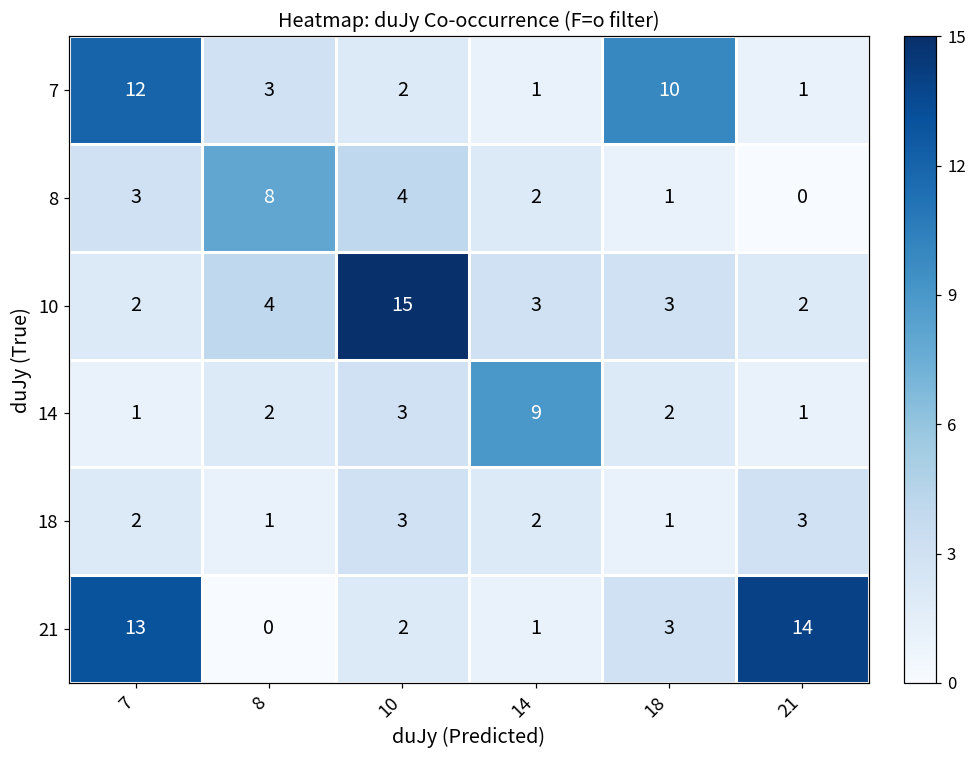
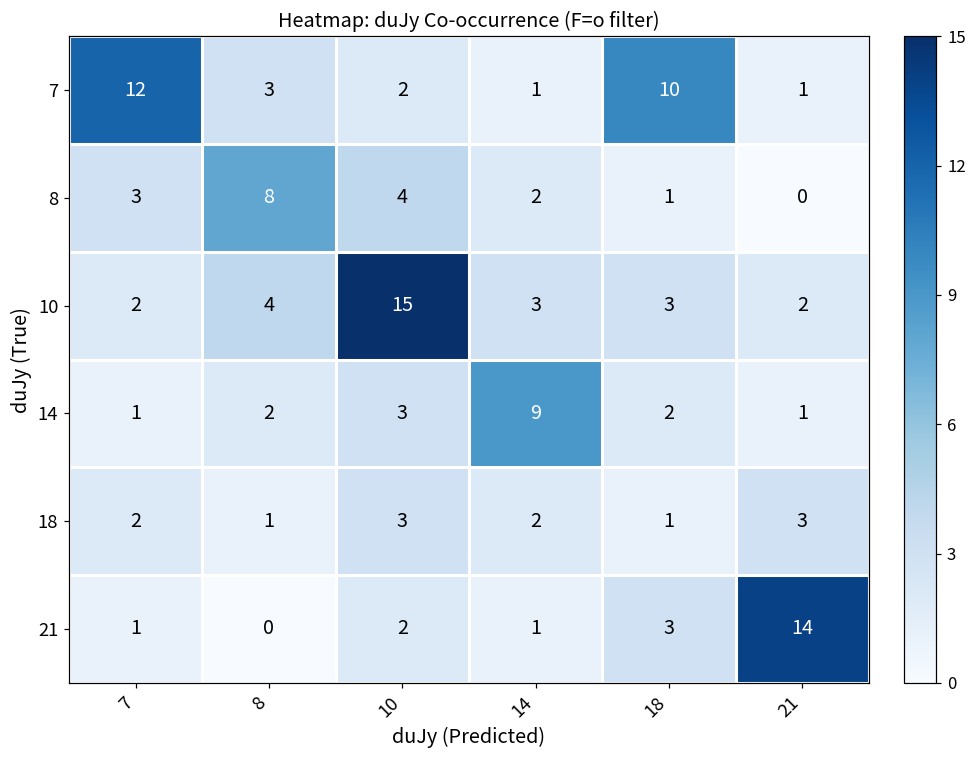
  {
    "7": {
      "7": 12,
      "8": 3,
      "10": 2,
      "14": 1,
      "18": 10,
      "21": 1
    },
    "8": {
      "7": 3,
      "8": 8,
      "10": 4,
      "14": 2,
      "18": 1,
      "21": 0
    },
    "10": {
      "7": 2,
      "8": 4,
      "10": 15,
      "14": 3,
      "18": 3,
      "21": 2
    },
    "14": {
      "7": 1,
      "8": 2,
      "10": 3,
      "14": 9,
      "18": 2,
      "21": 1
    },
    "18": {
      "7": 2,
      "8": 1,
      "10": 3,
      "14": 2,
      "18": 1,
      "21": 3
    },
    "21": {
-     "7": 13,
+     "7": 1,
      "8": 0,
      "10": 2,
      "14": 1,
      "18": 3,
      "21": 14
    }
  }
